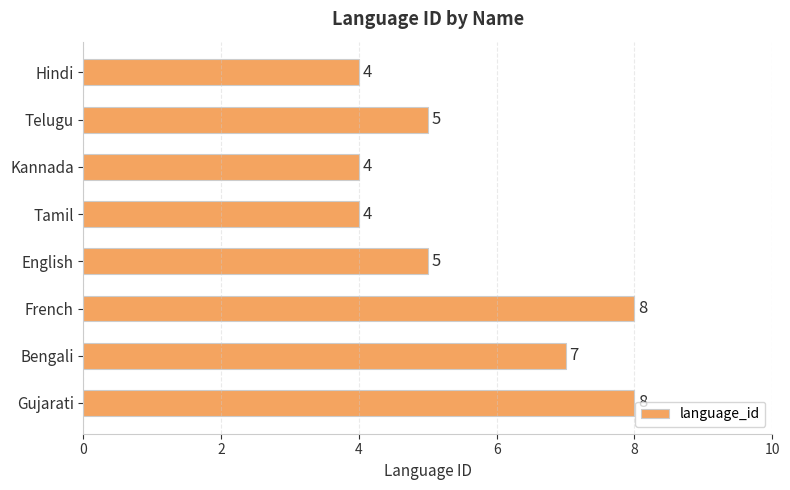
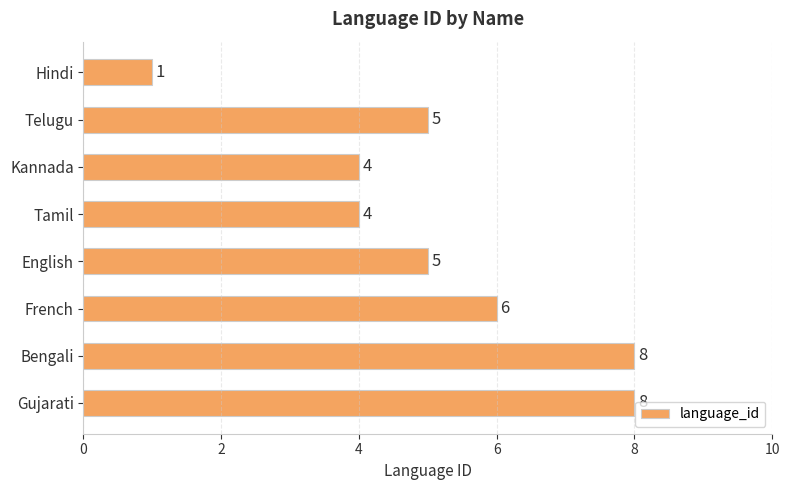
  {
-   "Hindi": 4,
+   "Hindi": 1,
    "Telugu": 5,
    "Kannada": 4,
    "Tamil": 4,
    "English": 5,
-   "French": 8,
-   "Bengali": 7
+   "French": 6,
+   "Bengali": 8
  }
